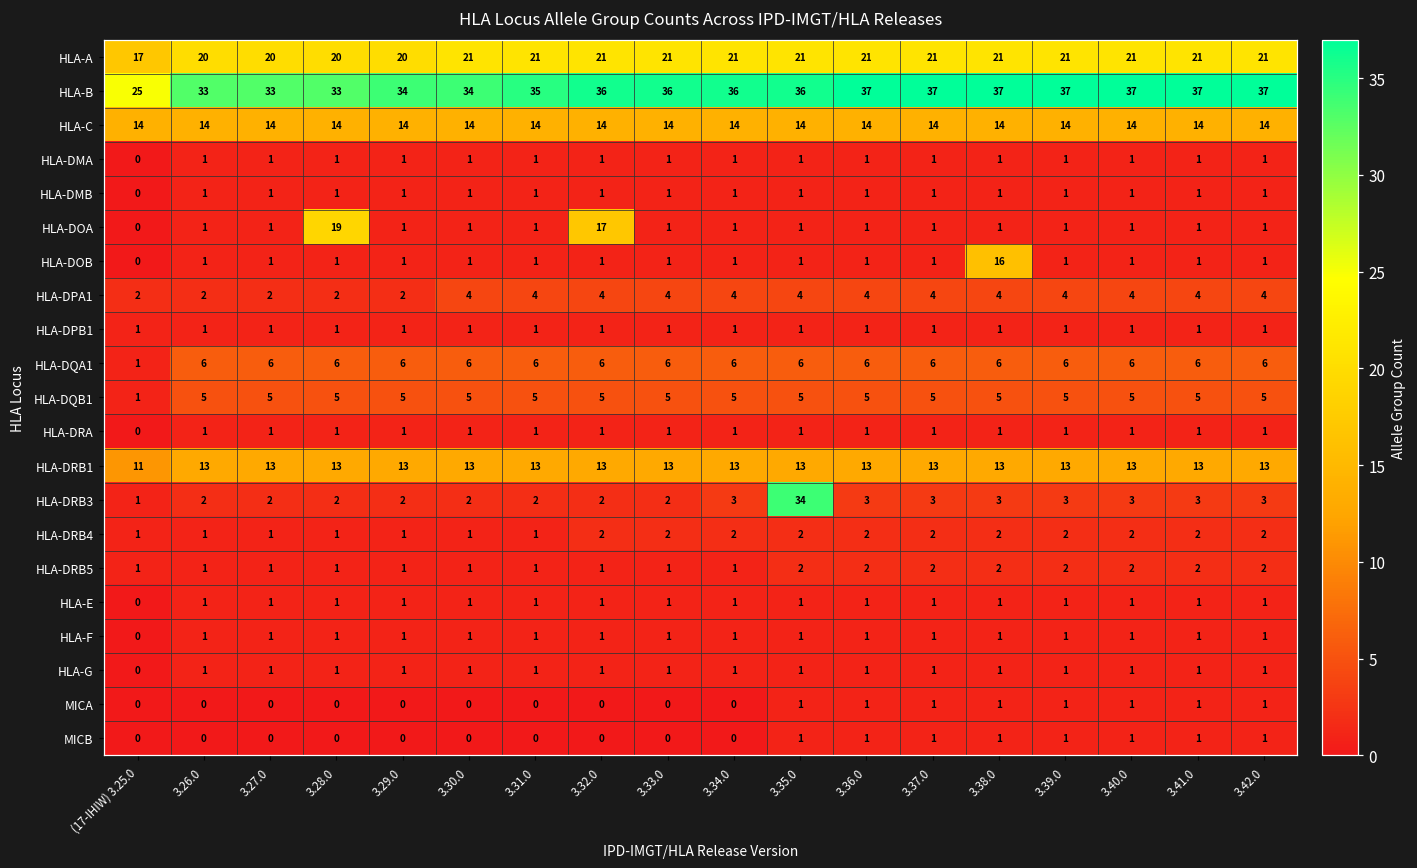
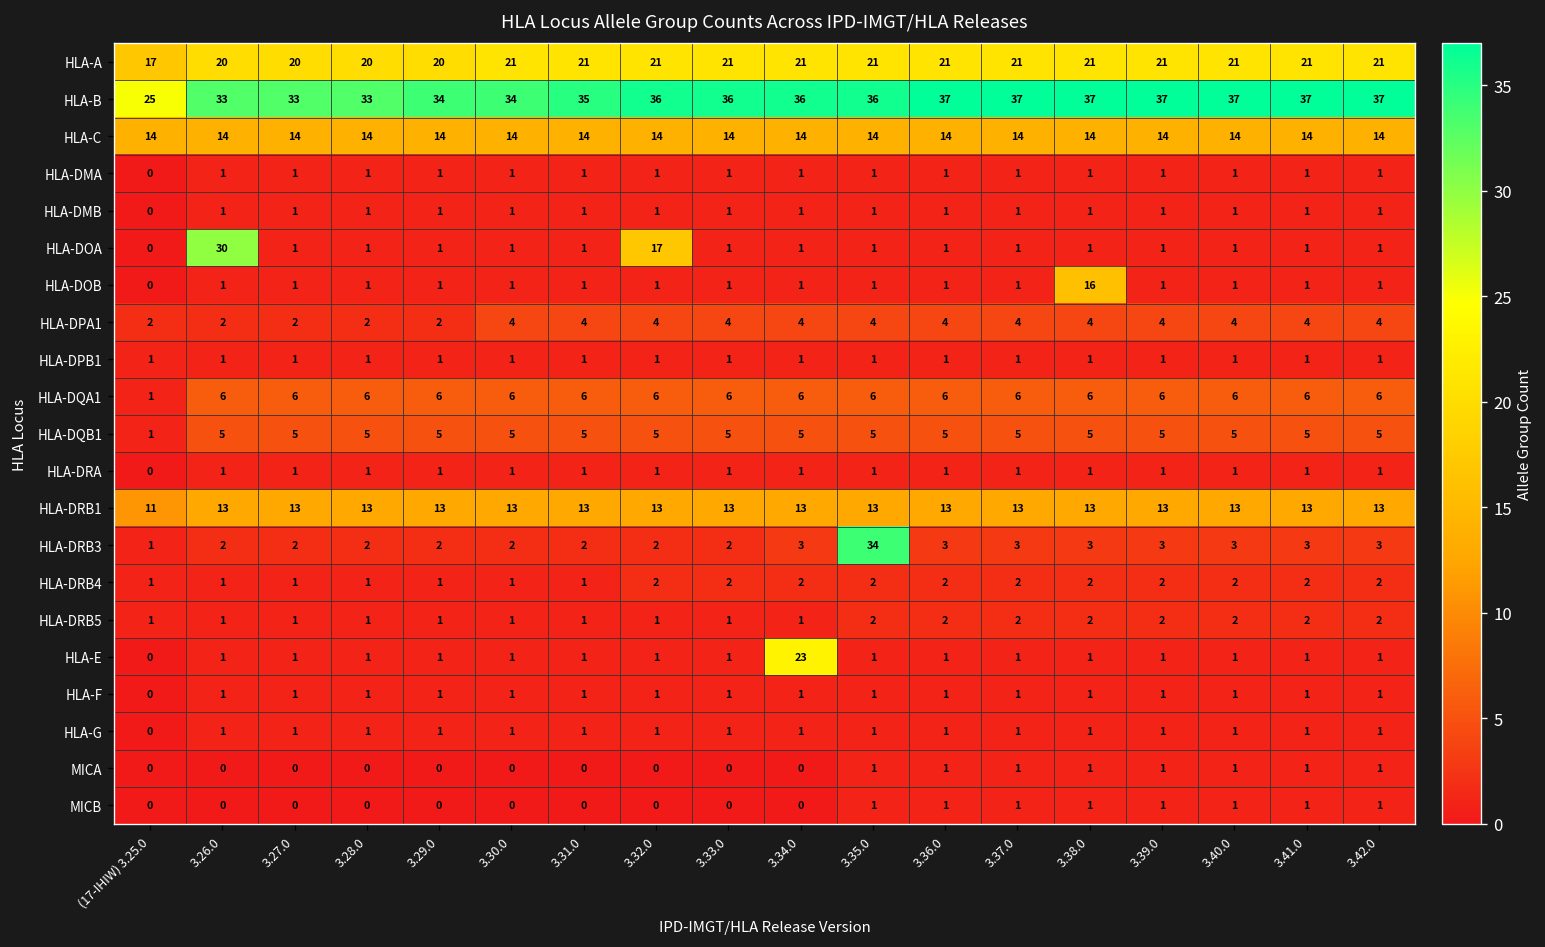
  {
    "HLA-DOA": {
      "(17-IHIW) 3.25.0": 0,
-     "3.26.0": 1,
+     "3.26.0": 30,
      "3.27.0": 1,
-     "3.28.0": 19,
+     "3.28.0": 1,
      "3.29.0": 1,
      "3.30.0": 1,
      "3.31.0": 1,
      "3.32.0": 17,
      "3.33.0": 1,
      "3.34.0": 1,
      "3.35.0": 1,
      "3.36.0": 1,
      "3.37.0": 1,
      "3.38.0": 1,
      "3.39.0": 1,
      "3.40.0": 1,
      "3.41.0": 1,
      "3.42.0": 1
    },
    "HLA-E": {
      "(17-IHIW) 3.25.0": 0,
      "3.26.0": 1,
      "3.27.0": 1,
      "3.28.0": 1,
      "3.29.0": 1,
      "3.30.0": 1,
      "3.31.0": 1,
      "3.32.0": 1,
      "3.33.0": 1,
-     "3.34.0": 1,
+     "3.34.0": 23,
      "3.35.0": 1,
      "3.36.0": 1,
      "3.37.0": 1,
      "3.38.0": 1,
      "3.39.0": 1,
      "3.40.0": 1,
      "3.41.0": 1,
      "3.42.0": 1
    }
  }
